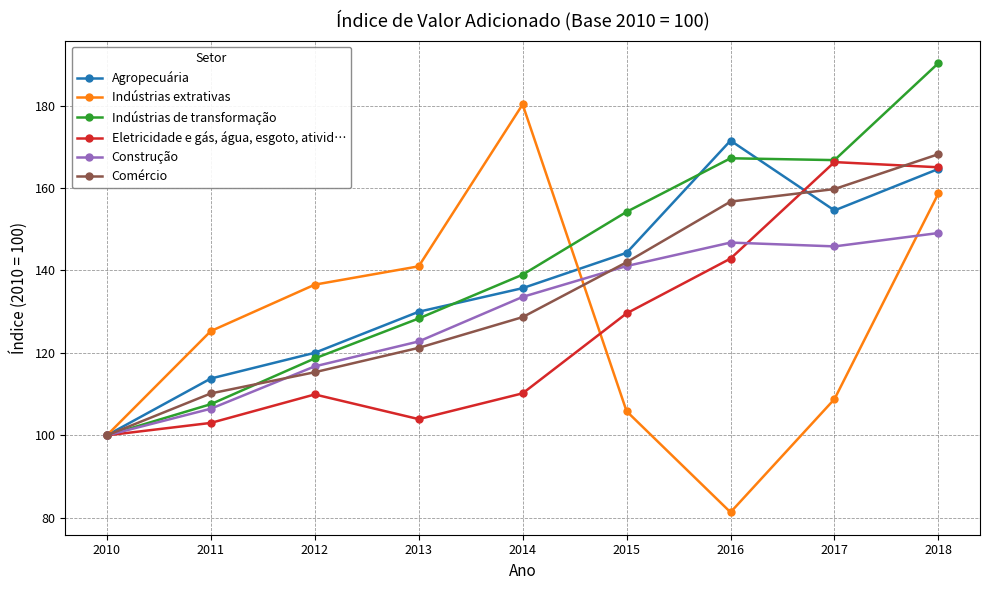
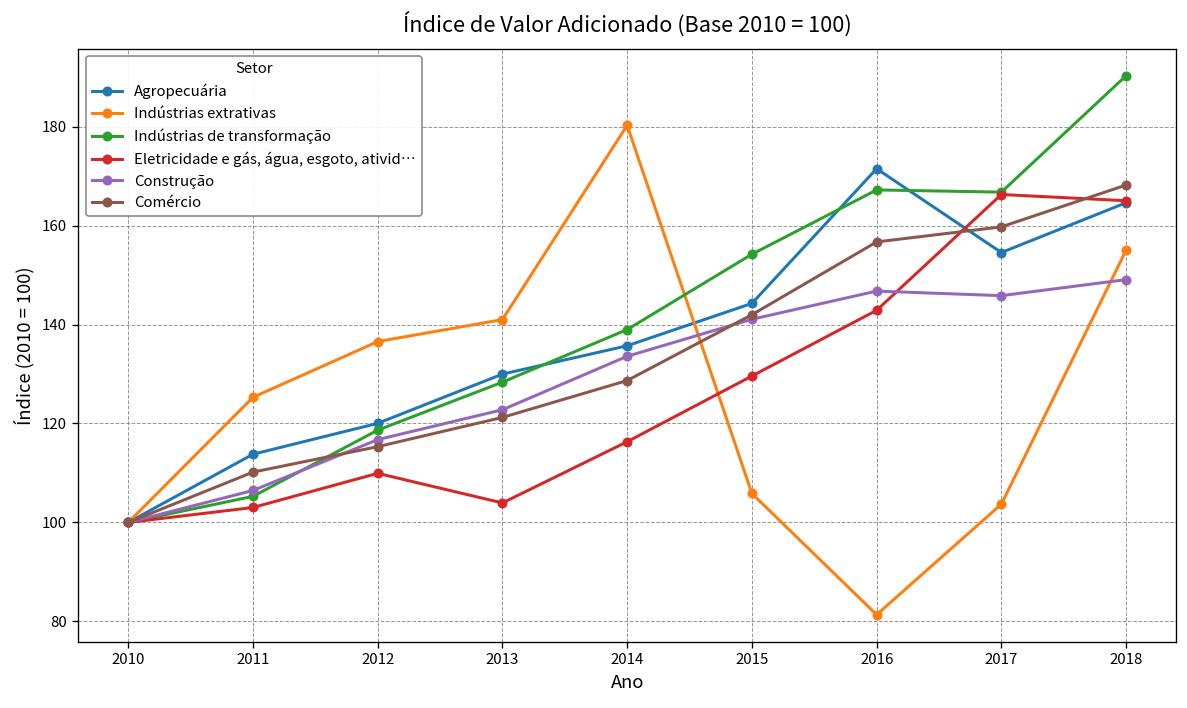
  {
    "Agropecuária": {
      "2011": 114,
      "2012": 120,
      "2013": 130,
      "2014": 136,
      "2015": 144,
      "2016": 171,
      "2017": 155
    },
    "Indústrias extrativas": {
      "2011": 125,
      "2012": 137,
      "2013": 141,
      "2014": 180,
      "2015": 106,
      "2016": 81,
-     "2017": 109,
-     "2018": 159
+     "2017": 104,
+     "2018": 155
    },
    "Indústrias de transformação": {
-     "2011": 108,
+     "2011": 105,
      "2012": 119,
      "2013": 128,
      "2014": 139,
      "2015": 154,
      "2016": 167,
      "2018": 190
    },
    "Eletricidade e gás, água, esgoto, ativid…": {
      "2011": 103,
      "2012": 110,
      "2013": 104,
-     "2014": 110,
+     "2014": 116,
      "2015": 130,
      "2016": 143
    },
    "Construção": {
      "2011": 106,
      "2012": 117,
      "2013": 123,
      "2014": 134,
      "2015": 141,
      "2016": 147,
      "2017": 146,
      "2018": 149
    },
    "Comércio": {
      "2011": 110,
      "2012": 115,
      "2013": 121,
      "2014": 129,
      "2015": 142,
      "2016": 157,
      "2017": 160,
      "2018": 168
    }
  }
